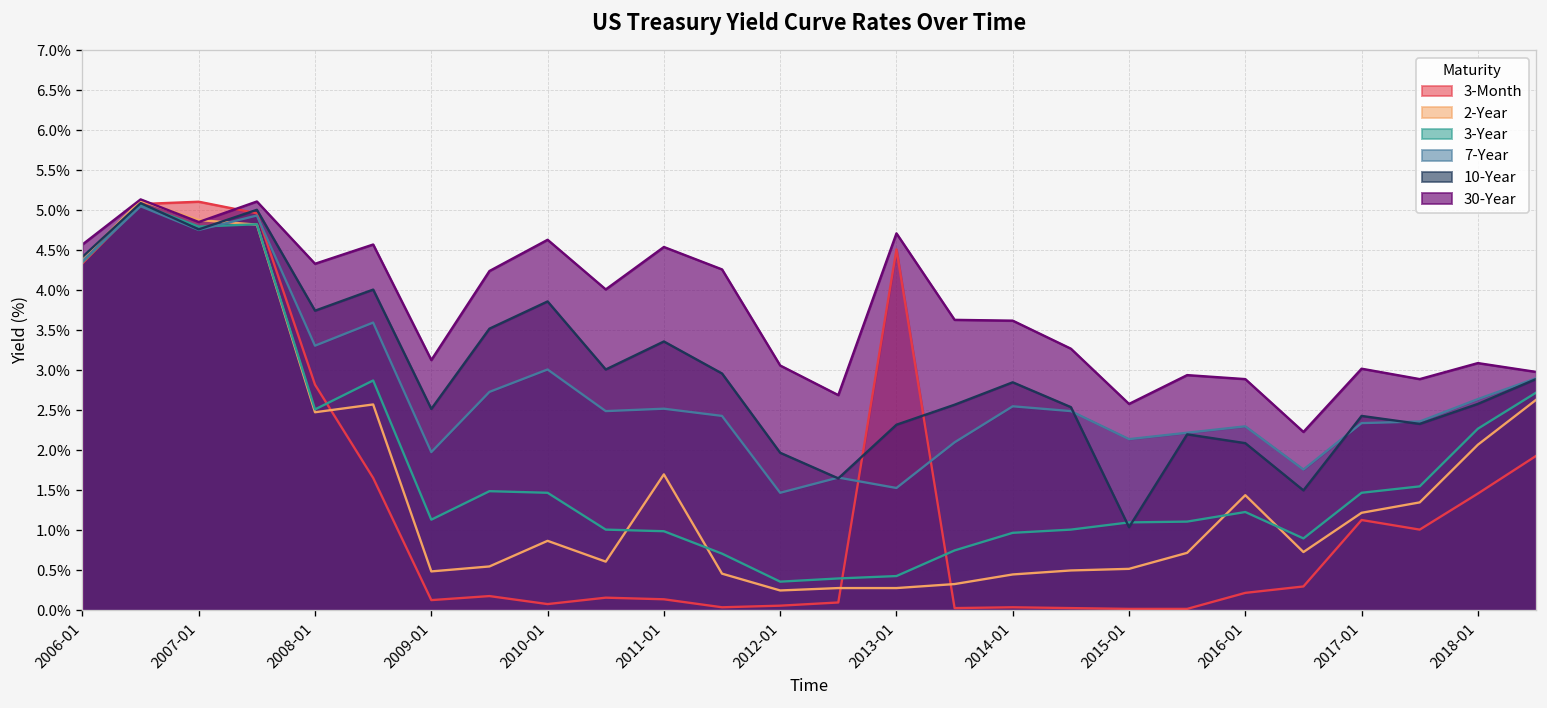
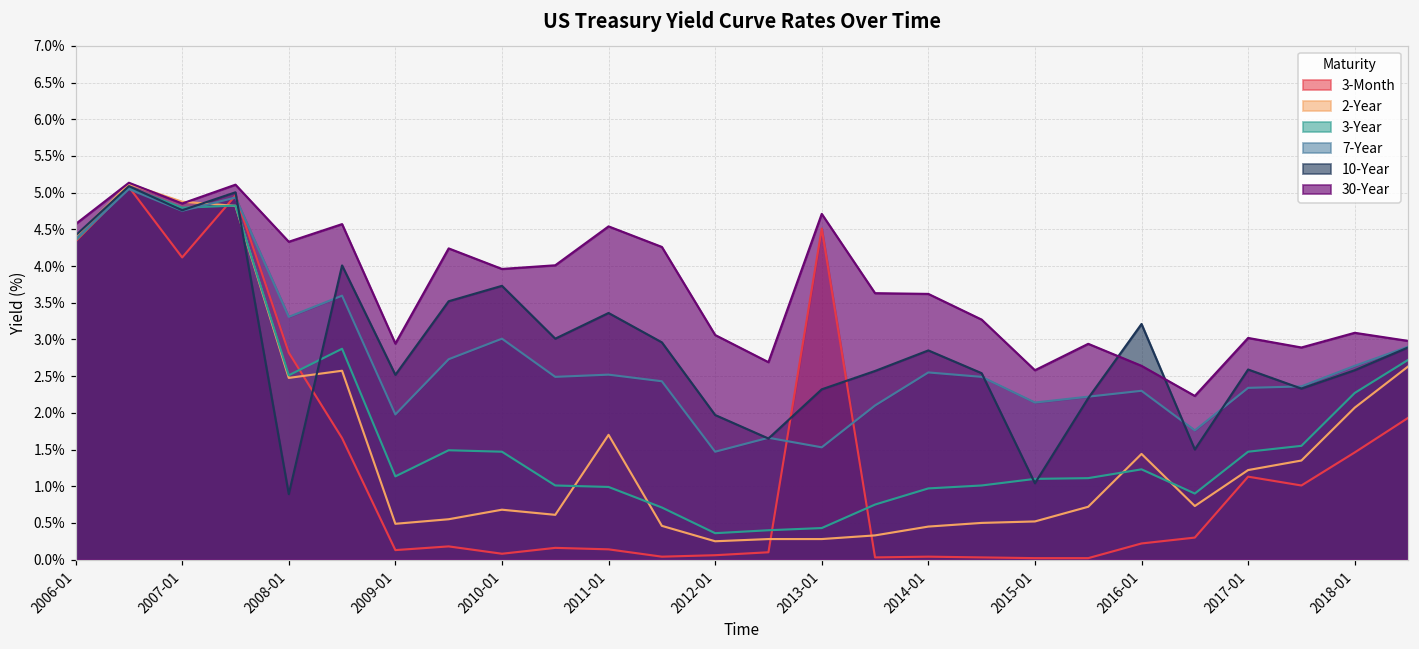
  {
    "3-Month": {
-     "2007-01": "5.1%",
+     "2007-01": "4.1%",
      "2008-01": "2.8%",
      "2009-01": "0.1%",
      "2010-01": "0.1%",
      "2011-01": "0.1%",
      "2012-01": "0.1%",
      "2013-01": "4.5%",
      "2014-01": "0.0%",
      "2015-01": "0.0%",
      "2016-01": "0.2%",
      "2017-01": "1.1%",
      "2018-01": "1.5%"
    },
    "2-Year": {
      "2009-01": "0.5%",
-     "2010-01": "0.9%",
+     "2010-01": "0.7%",
      "2011-01": "1.7%",
      "2012-01": "0.3%",
      "2013-01": "0.3%",
      "2014-01": "0.5%",
      "2015-01": "0.5%",
      "2016-01": "1.4%",
      "2017-01": "1.2%",
      "2018-01": "2.1%"
    },
    "10-Year": {
-     "2008-01": "3.7%",
+     "2008-01": "0.9%",
      "2009-01": "2.5%",
-     "2010-01": "3.9%",
+     "2010-01": "3.7%",
      "2011-01": "3.4%",
      "2012-01": "2.0%",
      "2013-01": "2.3%",
      "2014-01": "2.9%",
      "2015-01": "1.0%",
-     "2016-01": "2.1%",
-     "2017-01": "2.4%",
+     "2016-01": "3.2%",
+     "2017-01": "2.6%",
      "2018-01": "2.6%"
    },
    "30-Year": {
      "2006-01": "4.6%",
      "2008-01": "4.3%",
-     "2009-01": "3.1%",
-     "2010-01": "4.6%",
+     "2009-01": "2.9%",
+     "2010-01": "4.0%",
      "2011-01": "4.5%",
      "2012-01": "3.1%",
      "2013-01": "4.7%",
      "2014-01": "3.6%",
      "2015-01": "2.6%",
-     "2016-01": "2.9%",
+     "2016-01": "2.6%",
      "2017-01": "3.0%",
      "2018-01": "3.1%"
    }
  }
